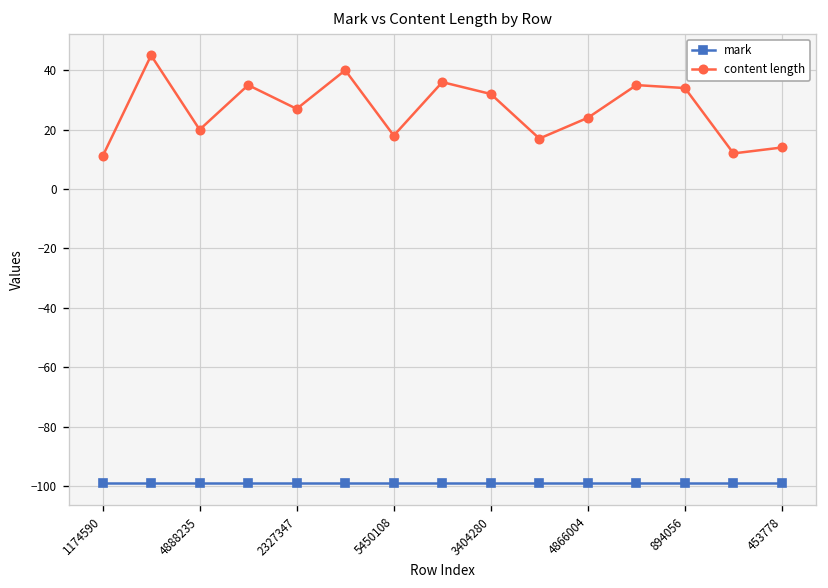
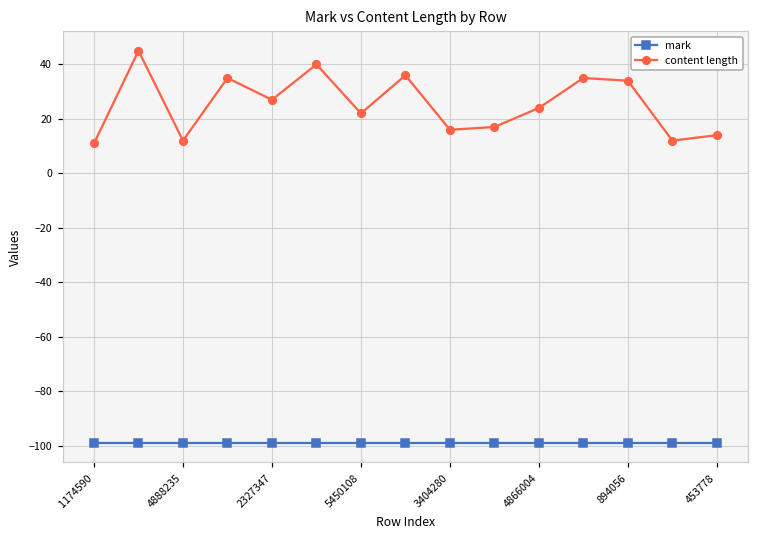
  {
    "mark": {
      "1174590": -99,
      "4888235": -99,
      "2327347": -99,
      "5450108": -99,
      "3404280": -99,
      "4866004": -99,
      "894056": -99,
      "453778": -99
    },
    "content length": {
      "1174590": 11,
-     "4888235": 20,
+     "4888235": 12,
      "2327347": 27,
-     "5450108": 18,
-     "3404280": 32,
+     "5450108": 22,
+     "3404280": 16,
      "4866004": 24,
      "894056": 34,
      "453778": 14
    }
  }
